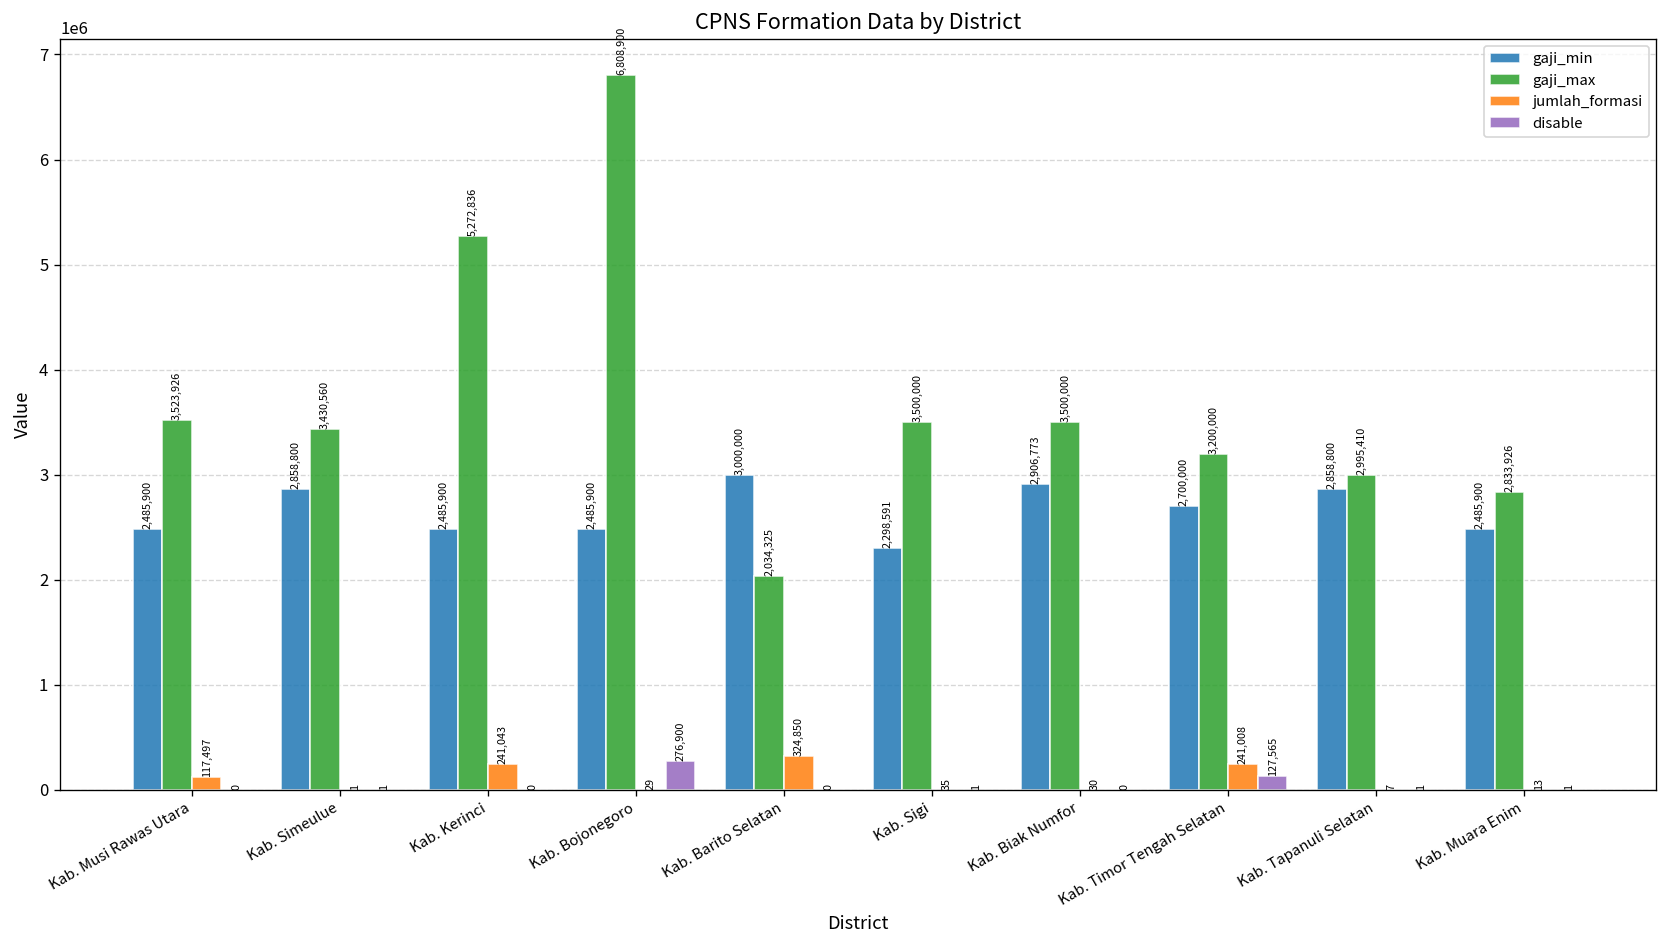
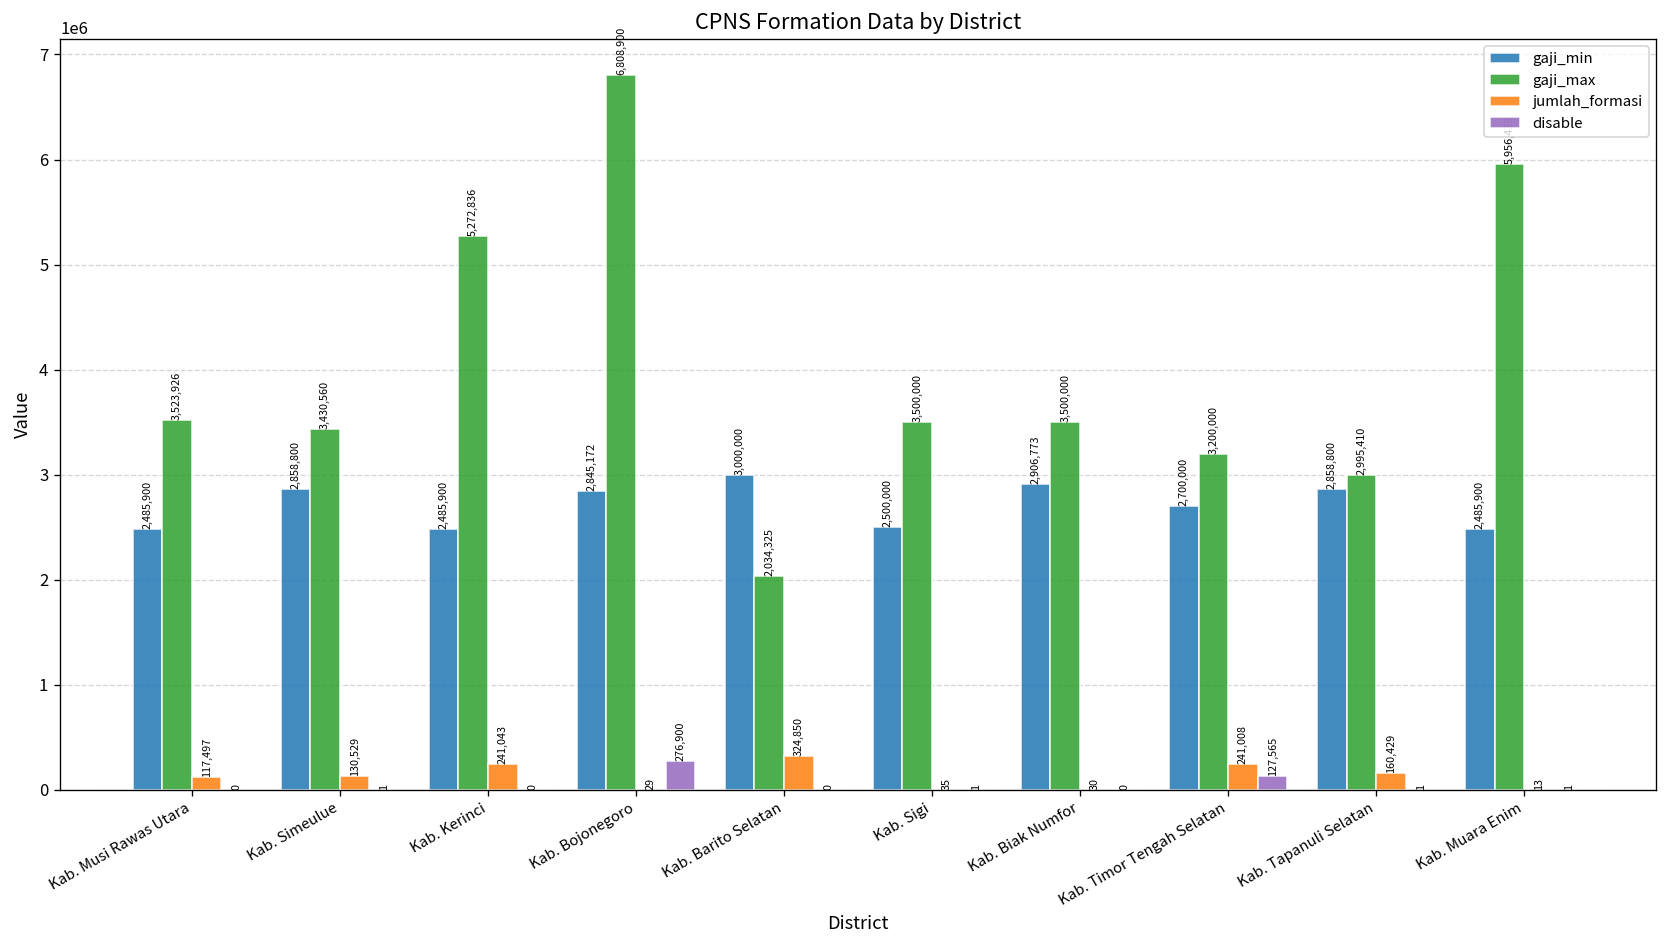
  {
    "gaji_min": {
      "Kab. Musi Rawas Utara": "2,485,900",
      "Kab. Simeulue": "2,858,800",
      "Kab. Kerinci": "2,485,900",
-     "Kab. Bojonegoro": "2,485,900",
+     "Kab. Bojonegoro": "2,845,172",
      "Kab. Barito Selatan": "3,000,000",
-     "Kab. Sigi": "2,298,591",
+     "Kab. Sigi": "2,500,000",
      "Kab. Biak Numfor": "2,906,773",
      "Kab. Timor Tengah Selatan": "2,700,000",
      "Kab. Tapanuli Selatan": "2,858,800",
      "Kab. Muara Enim": "2,485,900"
    },
    "gaji_max": {
-     "Kab. Muara Enim": "2800000"
+     "Kab. Muara Enim": "6000000"
    },
    "jumlah_formasi": {
      "Kab. Musi Rawas Utara": "117,497",
-     "Kab. Simeulue": "1",
+     "Kab. Simeulue": "130,529",
      "Kab. Kerinci": "241,043",
      "Kab. Bojonegoro": "29",
      "Kab. Barito Selatan": "324,850",
      "Kab. Sigi": "35",
      "Kab. Biak Numfor": "30",
      "Kab. Timor Tengah Selatan": "241,008",
-     "Kab. Tapanuli Selatan": "7",
+     "Kab. Tapanuli Selatan": "160,429",
      "Kab. Muara Enim": "13"
    },
    "disable": {
      "Kab. Musi Rawas Utara": "0",
      "Kab. Simeulue": "1",
      "Kab. Kerinci": "0",
      "Kab. Bojonegoro": "276,900",
      "Kab. Barito Selatan": "0",
      "Kab. Sigi": "1",
      "Kab. Biak Numfor": "0",
      "Kab. Timor Tengah Selatan": "127,565",
      "Kab. Tapanuli Selatan": "1",
      "Kab. Muara Enim": "1"
    }
  }
